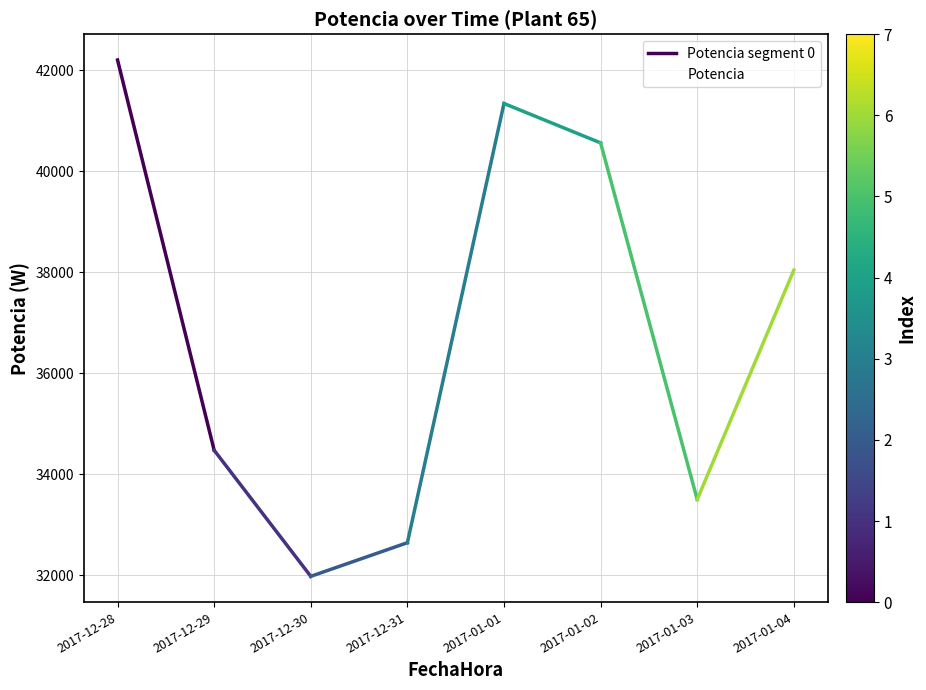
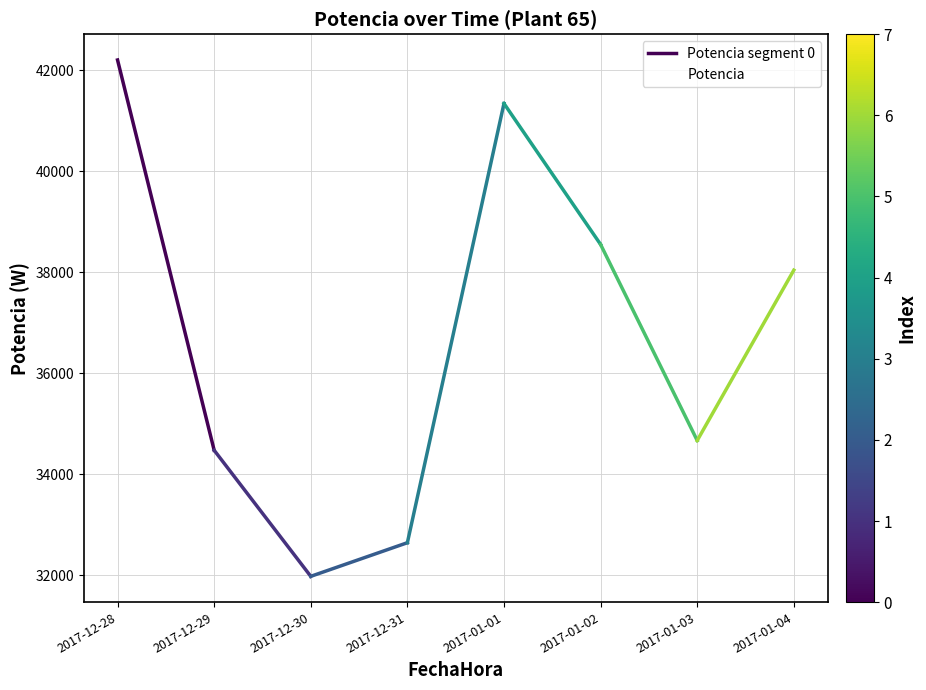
  {
    "Potencia": {
-     "2017-01-02": 40600,
-     "2017-01-03": 33500
+     "2017-01-02": 38600,
+     "2017-01-03": 34700
    }
  }
